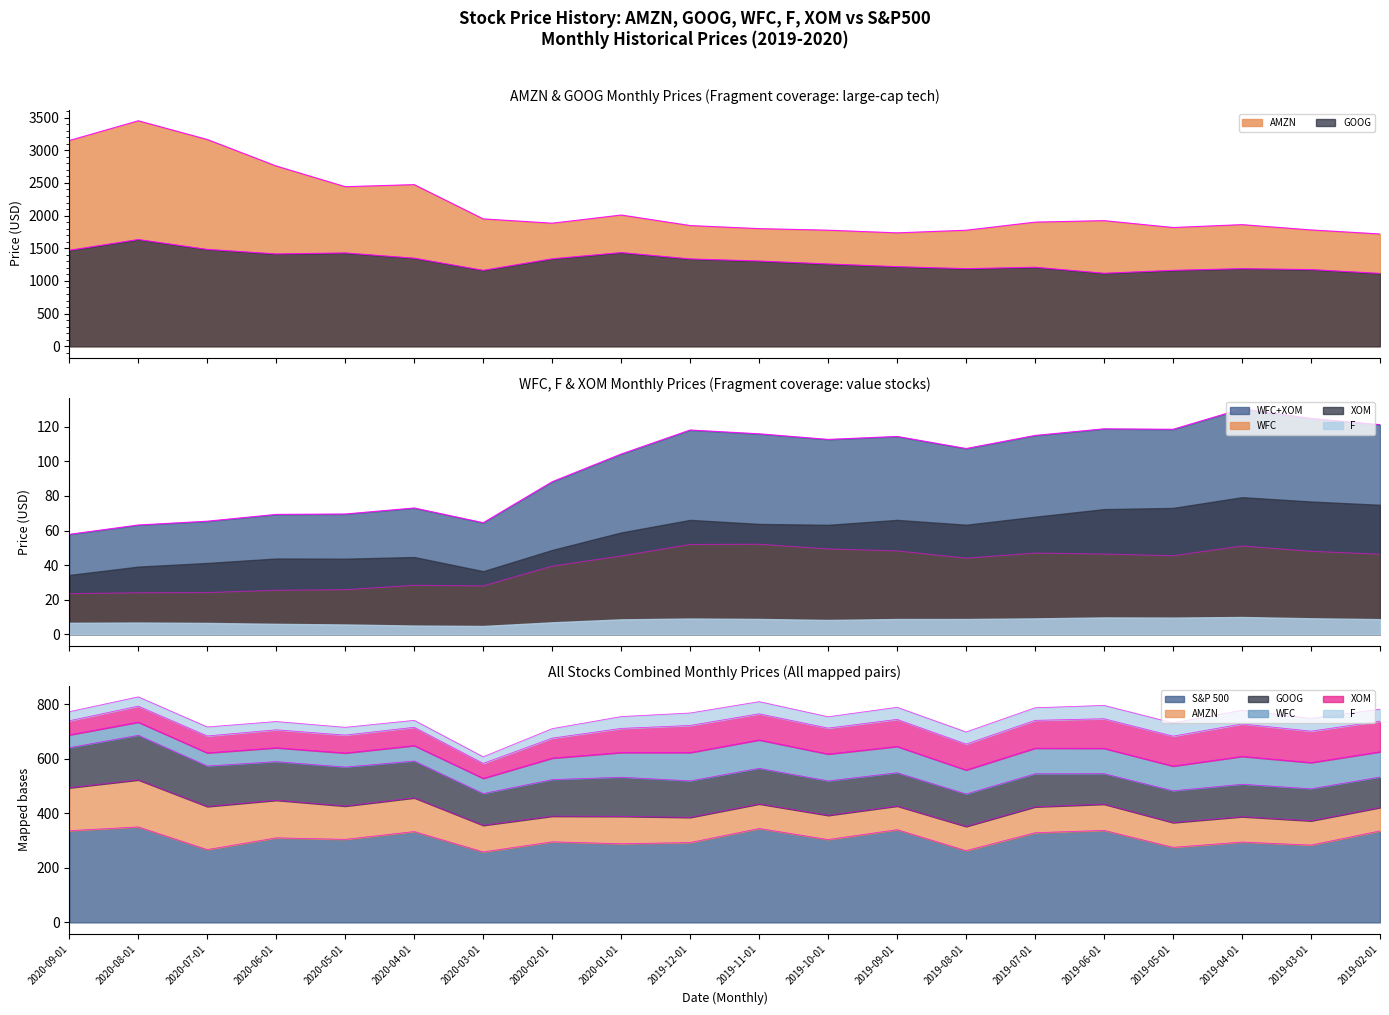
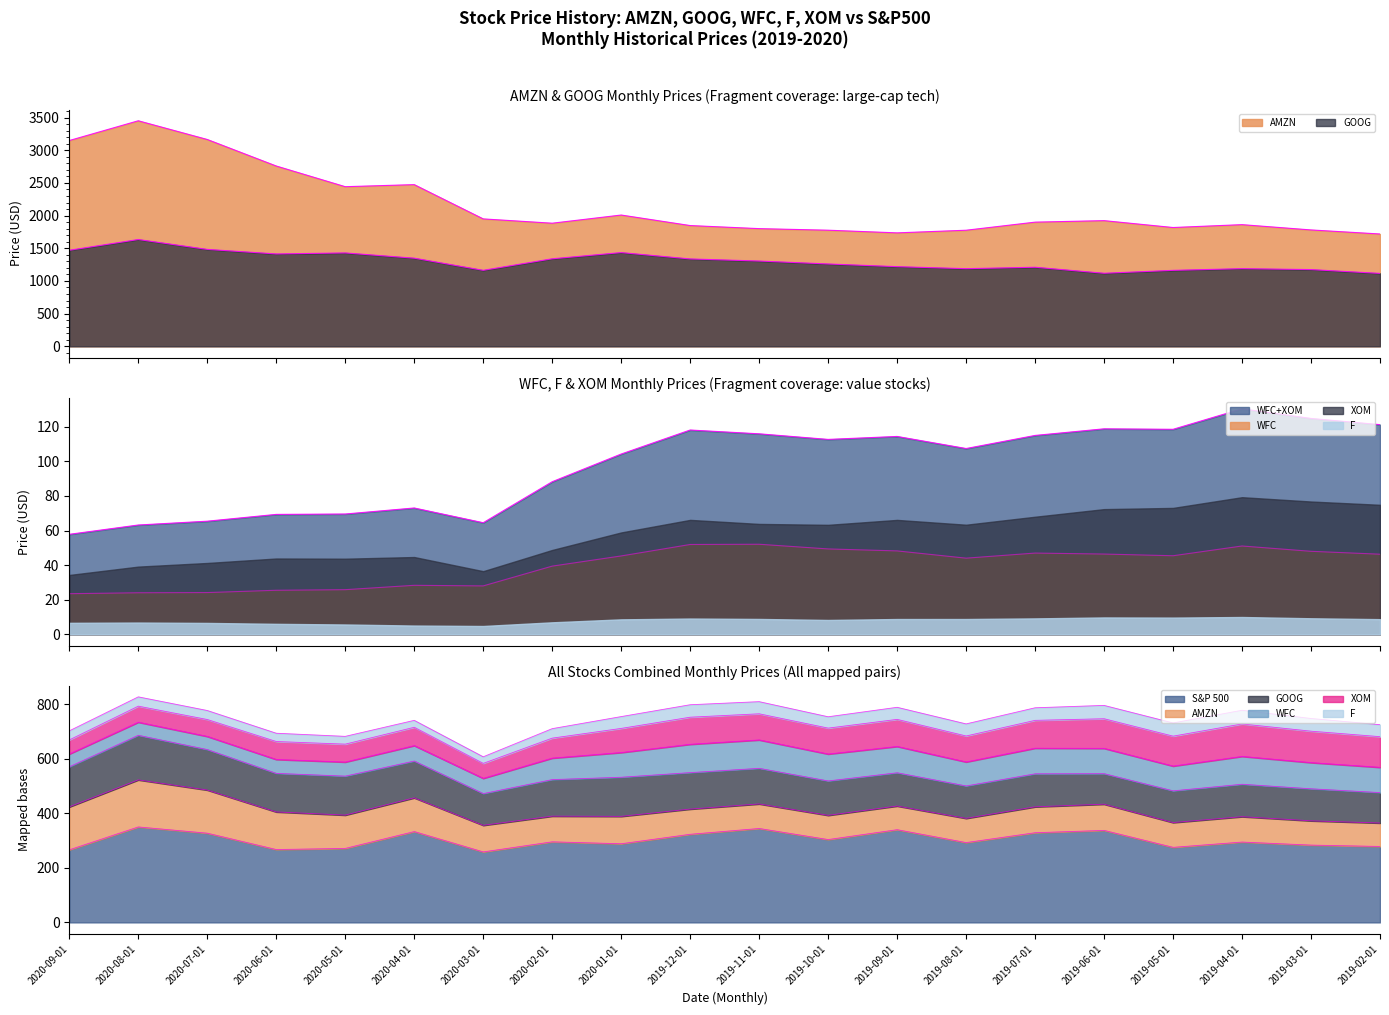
  {
    "All Stocks Combined Monthly Prices (All mapped pairs)": {
      "S&P 500": {
-       "2020-09-01": 340,
+       "2020-09-01": 270,
        "2020-08-01": 350,
-       "2020-07-01": 270,
-       "2020-06-01": 310,
-       "2020-05-01": 300,
+       "2020-07-01": 330,
+       "2020-06-01": 270,
+       "2020-05-01": 270,
        "2020-04-01": 330,
        "2020-03-01": 260,
        "2020-02-01": 300,
        "2020-01-01": 290,
-       "2019-12-01": 290,
+       "2019-12-01": 320,
        "2019-11-01": 340,
        "2019-10-01": 300,
        "2019-09-01": 340,
-       "2019-08-01": 260,
+       "2019-08-01": 290,
        "2019-07-01": 330,
        "2019-06-01": 340,
        "2019-05-01": 280,
        "2019-04-01": 290,
        "2019-03-01": 280,
-       "2019-02-01": 340
+       "2019-02-01": 280
      },
      "AMZN": {
        "2020-09-01": 160,
        "2020-08-01": 170,
        "2020-07-01": 160,
        "2020-06-01": 140,
        "2020-05-01": 120,
        "2020-04-01": 120,
        "2020-03-01": 100,
        "2020-02-01": 90,
        "2020-01-01": 100,
        "2019-12-01": 90,
        "2019-11-01": 90,
        "2019-10-01": 90,
        "2019-09-01": 90,
        "2019-08-01": 90,
        "2019-07-01": 100,
        "2019-06-01": 100,
        "2019-05-01": 90,
        "2019-04-01": 90,
        "2019-03-01": 90,
        "2019-02-01": 90
      },
      "GOOG": {
        "2020-09-01": 150,
        "2020-08-01": 160,
        "2020-07-01": 150,
        "2020-06-01": 140,
        "2020-05-01": 140,
        "2020-04-01": 130,
        "2020-03-01": 120,
        "2020-02-01": 130,
        "2020-01-01": 140,
        "2019-12-01": 130,
        "2019-11-01": 130,
        "2019-10-01": 130,
        "2019-09-01": 120,
        "2019-08-01": 120,
        "2019-07-01": 120,
        "2019-06-01": 110,
        "2019-05-01": 120,
        "2019-04-01": 120,
        "2019-03-01": 120,
        "2019-02-01": 110
      },
      "WFC": {
        "2020-09-01": 50,
        "2020-08-01": 50,
        "2020-07-01": 50,
        "2020-06-01": 50,
        "2020-05-01": 50,
        "2020-04-01": 60,
        "2020-03-01": 60,
        "2020-02-01": 80,
        "2020-01-01": 90,
        "2019-12-01": 100,
        "2019-11-01": 100,
        "2019-10-01": 100,
        "2019-09-01": 100,
        "2019-08-01": 90,
        "2019-07-01": 90,
        "2019-06-01": 90,
        "2019-05-01": 90,
        "2019-04-01": 100,
        "2019-03-01": 100,
        "2019-02-01": 90
      },
      "XOM": {
        "2020-09-01": 50,
        "2020-08-01": 60,
        "2020-07-01": 60,
        "2020-06-01": 70,
        "2020-05-01": 70,
        "2020-04-01": 70,
        "2020-03-01": 50,
        "2020-02-01": 70,
        "2020-01-01": 90,
        "2019-12-01": 100,
        "2019-11-01": 100,
        "2019-10-01": 90,
        "2019-09-01": 100,
        "2019-08-01": 100,
        "2019-07-01": 100,
        "2019-06-01": 110,
        "2019-05-01": 110,
        "2019-04-01": 120,
        "2019-03-01": 120,
        "2019-02-01": 110
      },
      "F": {
        "2020-09-01": 30,
        "2020-08-01": 30,
        "2020-07-01": 30,
        "2020-06-01": 30,
        "2020-05-01": 30,
        "2020-04-01": 30,
        "2020-03-01": 20,
        "2020-02-01": 30,
        "2020-01-01": 40,
        "2019-12-01": 50,
        "2019-11-01": 40,
        "2019-10-01": 40,
        "2019-09-01": 40,
        "2019-08-01": 40,
        "2019-07-01": 50,
        "2019-06-01": 50,
        "2019-02-01": 40
      }
    }
  }
